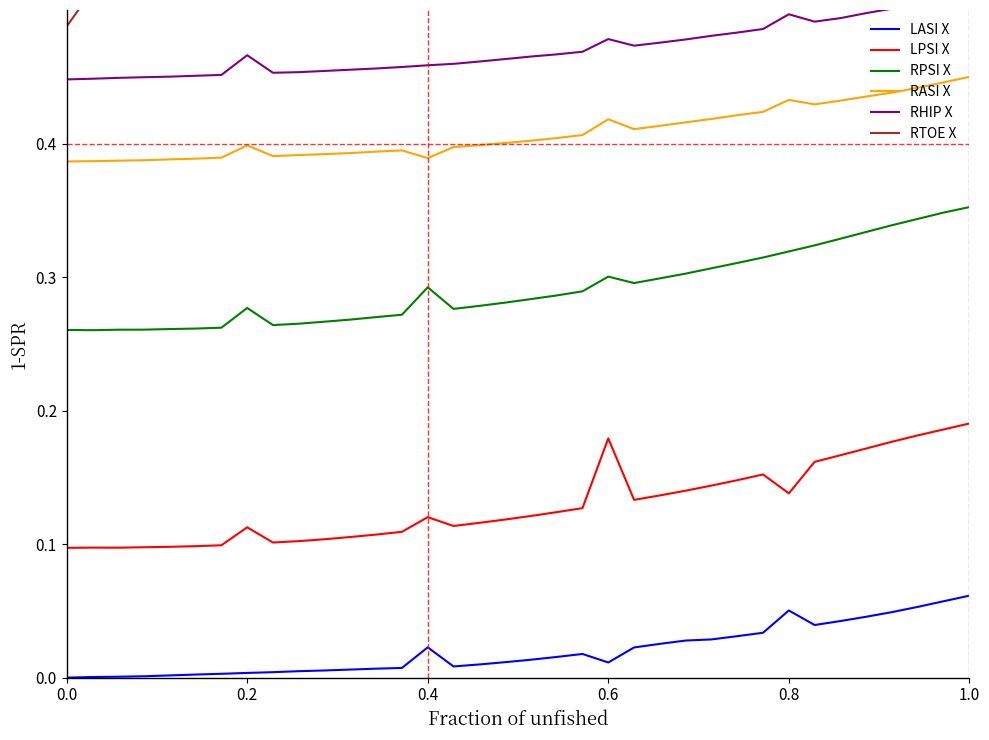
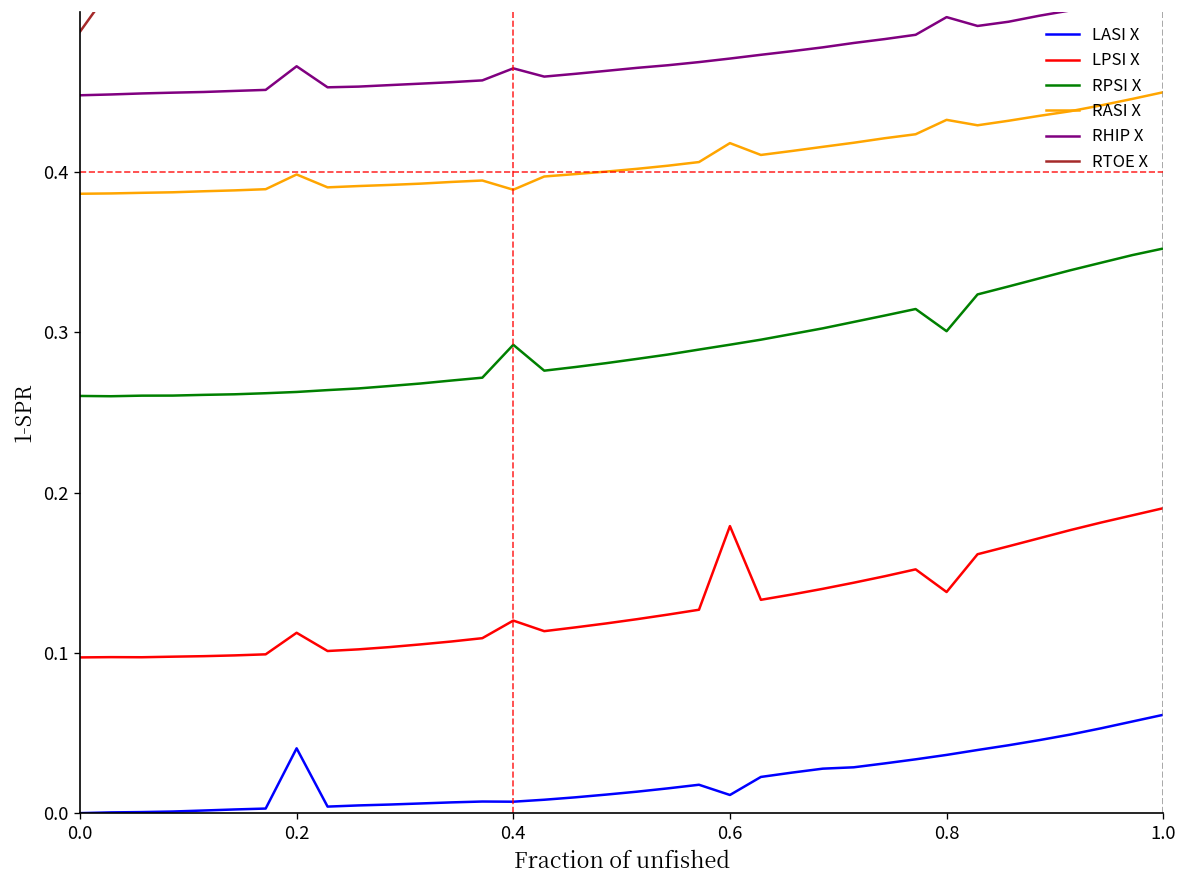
  {
    "LASI X": {
      "0.0": 0.000,
-     "0.2": 0.004,
-     "0.4": 0.023,
+     "0.2": 0.040,
+     "0.4": 0.007,
      "0.6": 0.011,
-     "0.8": 0.050,
+     "0.8": 0.036,
      "1.0": 0.061
    },
    "LPSI X": {
      "0.0": 0.097,
      "0.2": 0.113,
      "0.4": 0.120,
      "0.6": 0.179,
      "0.8": 0.138,
      "1.0": 0.190
    },
    "RPSI X": {
      "0.0": 0.260,
-     "0.2": 0.277,
+     "0.2": 0.263,
      "0.4": 0.292,
-     "0.6": 0.300,
-     "0.8": 0.319,
+     "0.6": 0.292,
+     "0.8": 0.301,
      "1.0": 0.352
    },
    "RASI X": {
      "0.0": 0.387,
      "0.2": 0.399,
      "0.4": 0.389,
      "0.6": 0.418,
      "0.8": 0.433,
      "1.0": 0.450
    },
    "RHIP X": {
      "0.0": 0.448,
      "0.2": 0.466,
-     "0.4": 0.459,
-     "0.6": 0.478,
+     "0.4": 0.465,
+     "0.6": 0.471,
      "0.8": 0.497
    },
    "RTOE X": {
      "0.0": 0.488
    }
  }
